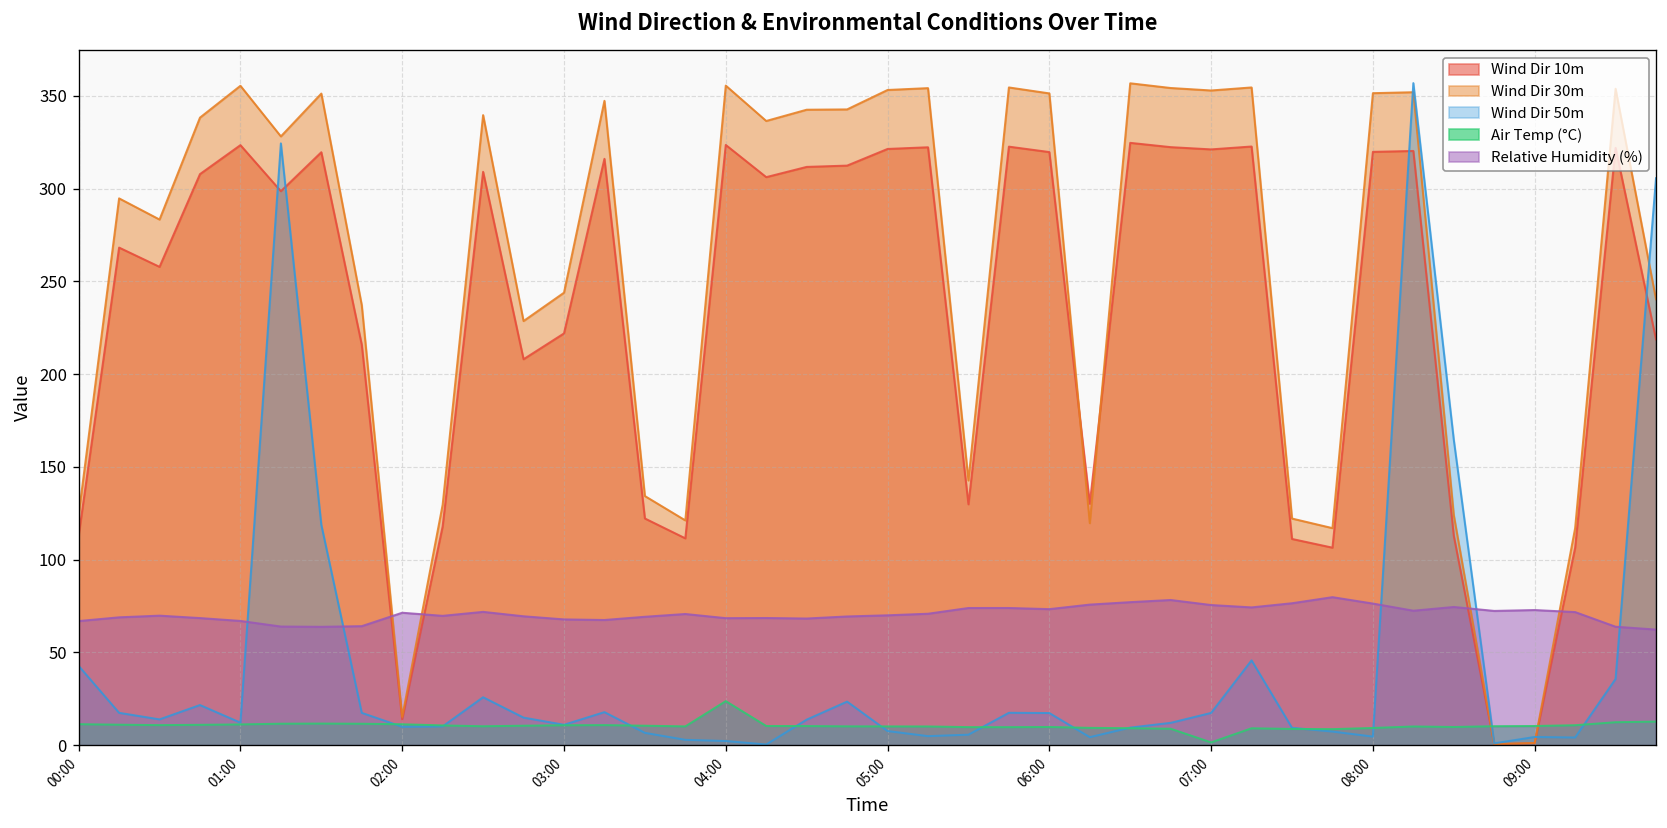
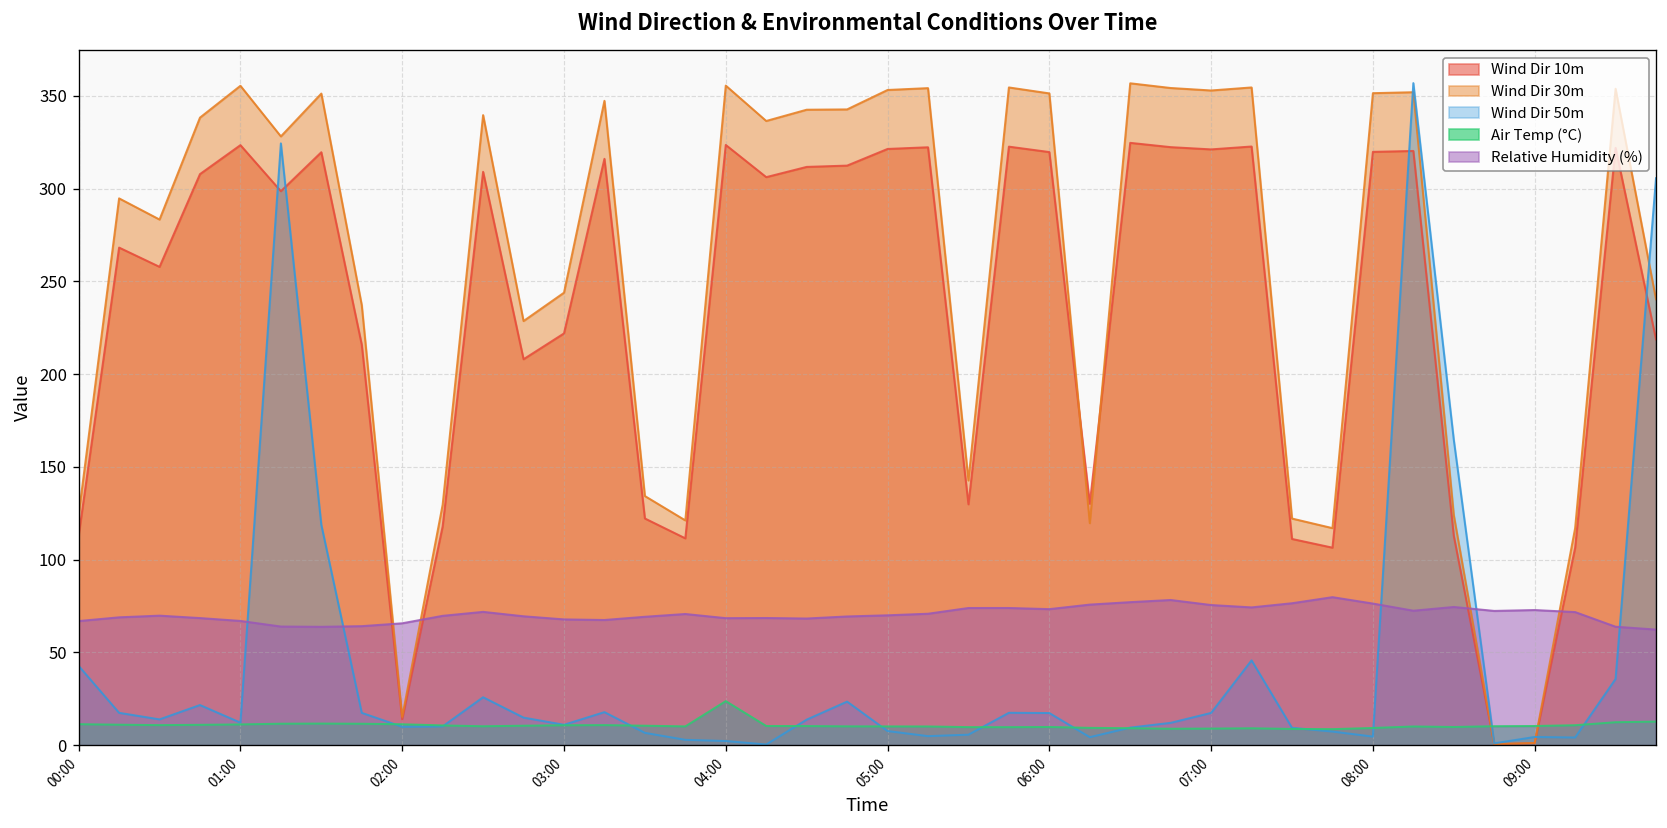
  {
    "Wind Dir 50m": {
      "00:00": 43,
      "04:00": 2,
      "05:00": 8,
      "06:00": 17,
      "07:00": 17,
      "08:00": 5,
      "09:00": 4
    },
    "Air Temp (°C)": {
      "00:00": 11,
      "04:00": 24,
      "05:00": 10,
      "06:00": 10,
-     "07:00": 2,
+     "07:00": 9,
      "08:00": 9,
      "09:00": 10
    },
    "Relative Humidity (%)": {
      "00:00": 67,
      "01:00": 67,
-     "02:00": 71,
+     "02:00": 66,
      "03:00": 68,
      "04:00": 69,
      "05:00": 70,
      "06:00": 73,
      "07:00": 76,
      "08:00": 76,
      "09:00": 73
    }
  }
